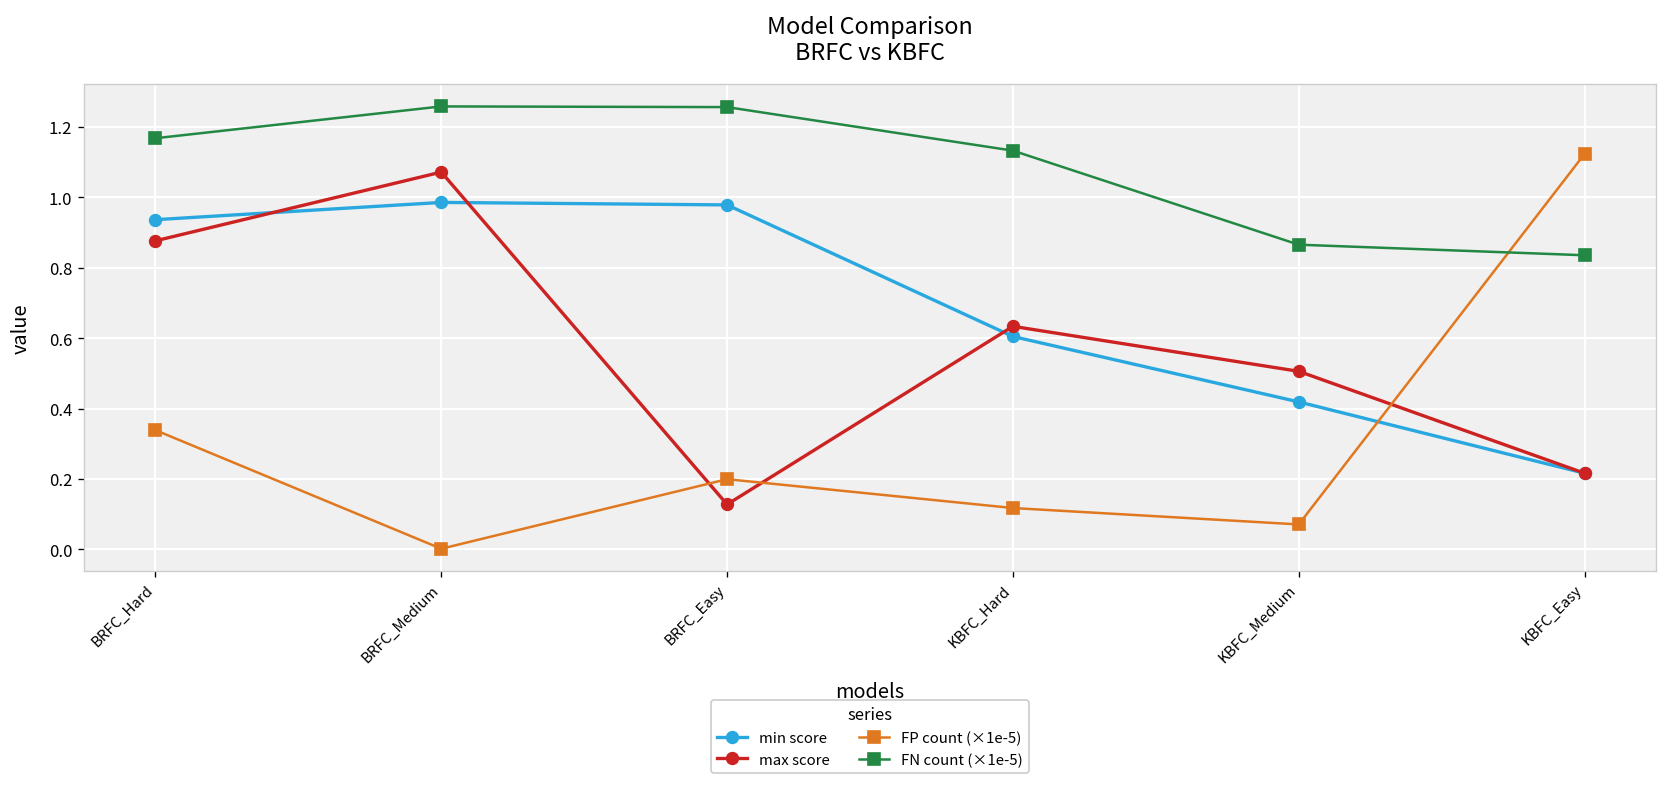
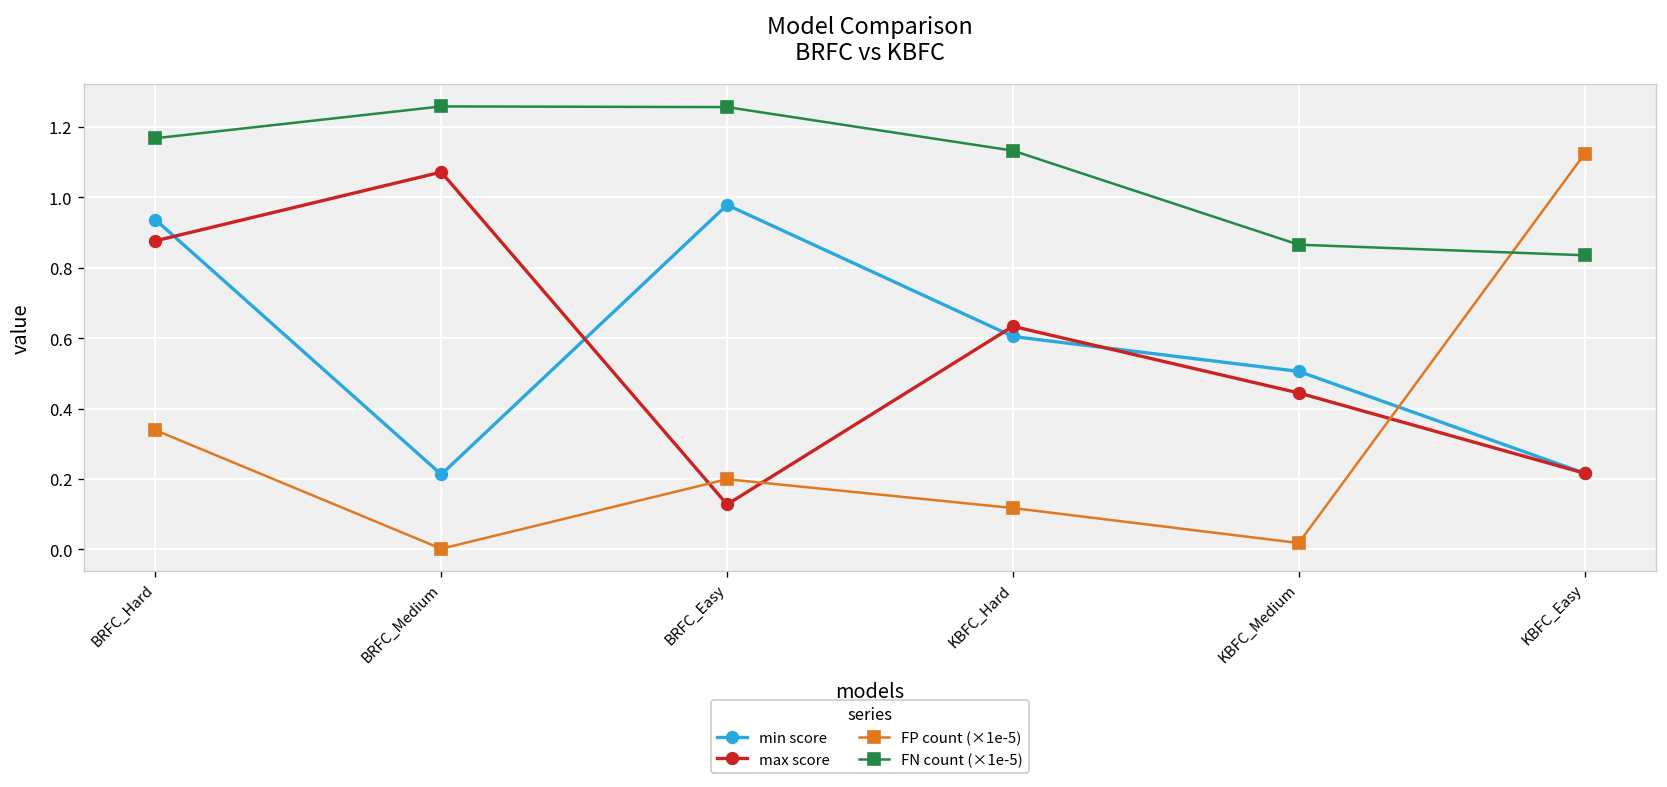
  {
    "min score": {
      "BRFC_Hard": 0.94,
-     "BRFC_Medium": 0.99,
+     "BRFC_Medium": 0.21,
      "BRFC_Easy": 0.98,
      "KBFC_Hard": 0.60,
-     "KBFC_Medium": 0.42
+     "KBFC_Medium": 0.51
    },
    "max score": {
      "BRFC_Hard": 0.88,
      "BRFC_Medium": 1.07,
      "BRFC_Easy": 0.13,
      "KBFC_Hard": 0.63,
-     "KBFC_Medium": 0.51
+     "KBFC_Medium": 0.44
    },
    "FP count (×1e-5)": {
      "BRFC_Hard": 0.34,
      "BRFC_Medium": 0.00,
      "BRFC_Easy": 0.20,
      "KBFC_Hard": 0.12,
-     "KBFC_Medium": 0.07,
+     "KBFC_Medium": 0.02,
      "KBFC_Easy": 1.12
    },
    "FN count (×1e-5)": {
      "BRFC_Hard": 1.17,
      "BRFC_Medium": 1.26,
      "BRFC_Easy": 1.26,
      "KBFC_Hard": 1.13,
      "KBFC_Medium": 0.87,
      "KBFC_Easy": 0.84
    }
  }
